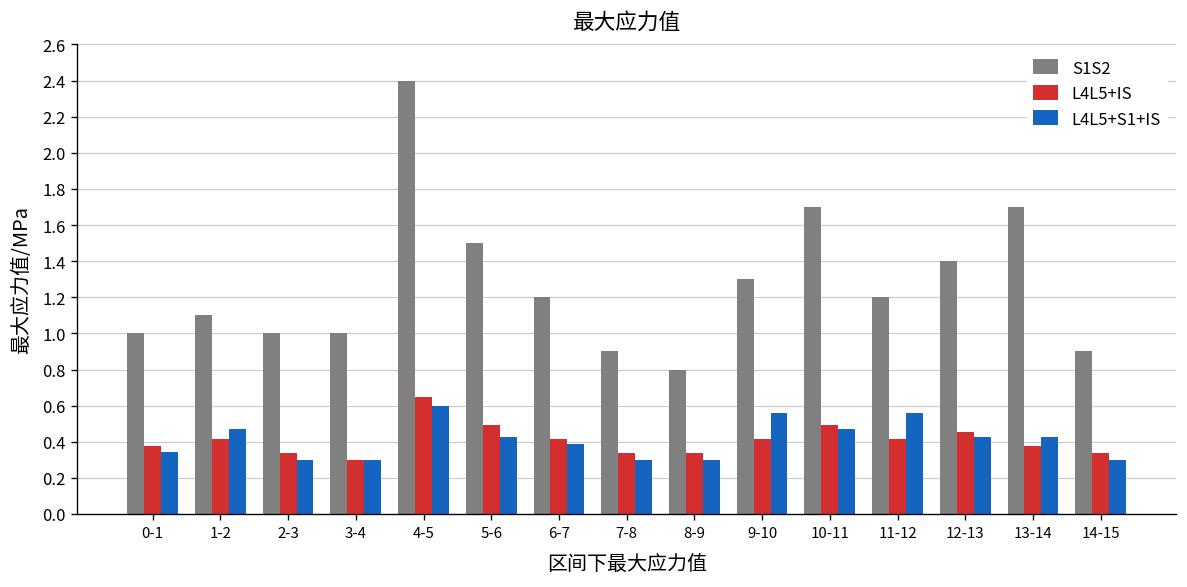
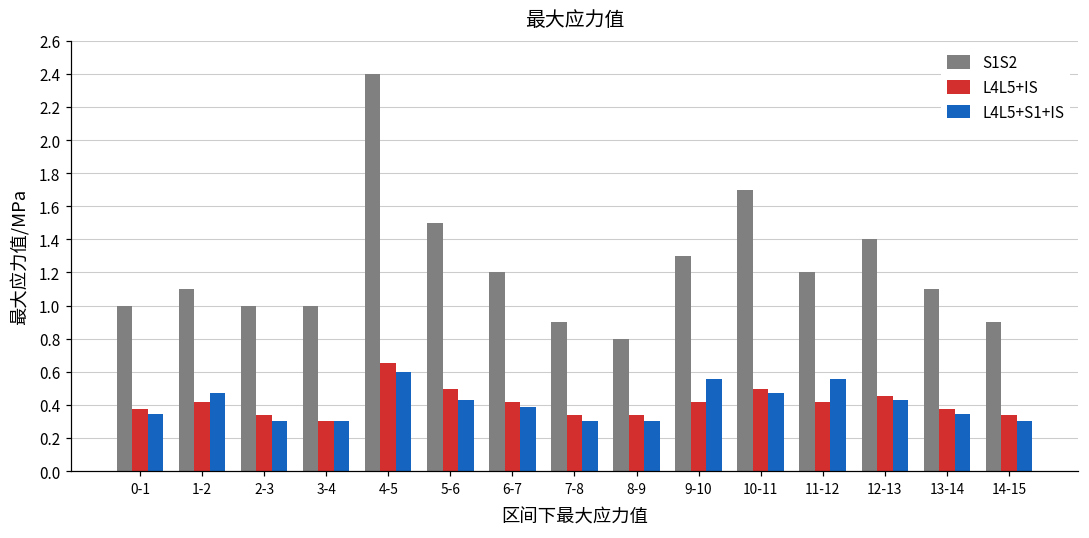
  {
    "S1S2": {
      "0-1": 1.00,
      "1-2": 1.10,
      "2-3": 1.00,
      "3-4": 1.00,
      "4-5": 2.40,
      "5-6": 1.50,
      "6-7": 1.20,
      "7-8": 0.90,
      "8-9": 0.80,
      "9-10": 1.30,
      "10-11": 1.70,
      "11-12": 1.20,
      "12-13": 1.40,
-     "13-14": 1.70,
+     "13-14": 1.10,
      "14-15": 0.90
    },
    "L4L5+IS": {
      "0-1": 0.38,
      "1-2": 0.42,
      "2-3": 0.34,
      "3-4": 0.30,
      "4-5": 0.65,
      "5-6": 0.49,
      "6-7": 0.42,
      "7-8": 0.34,
      "8-9": 0.34,
      "9-10": 0.42,
      "10-11": 0.49,
      "11-12": 0.42,
      "12-13": 0.46,
      "13-14": 0.38,
      "14-15": 0.34
    },
    "L4L5+S1+IS": {
      "0-1": 0.34,
      "1-2": 0.47,
      "2-3": 0.30,
      "3-4": 0.30,
      "4-5": 0.60,
      "5-6": 0.43,
      "6-7": 0.39,
      "7-8": 0.30,
      "8-9": 0.30,
      "9-10": 0.56,
      "10-11": 0.47,
      "11-12": 0.56,
      "12-13": 0.43,
-     "13-14": 0.43,
+     "13-14": 0.34,
      "14-15": 0.30
    }
  }
